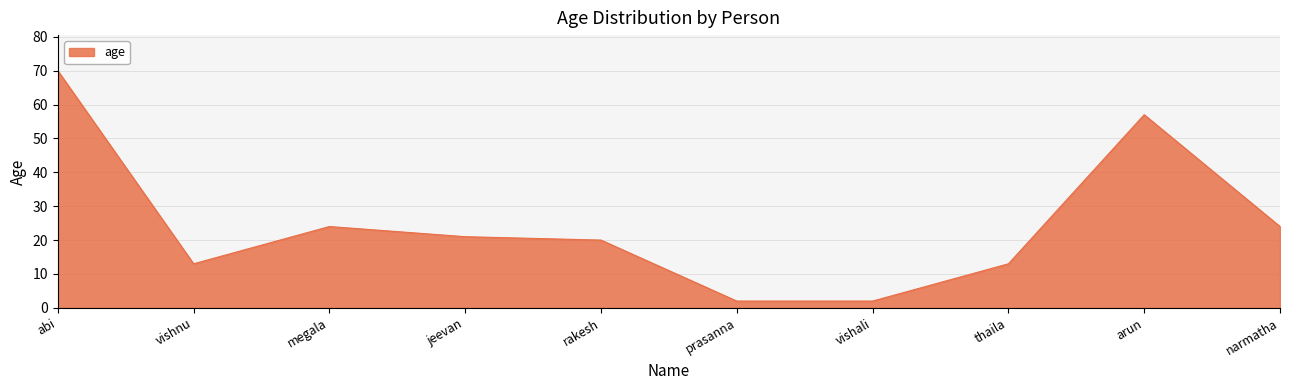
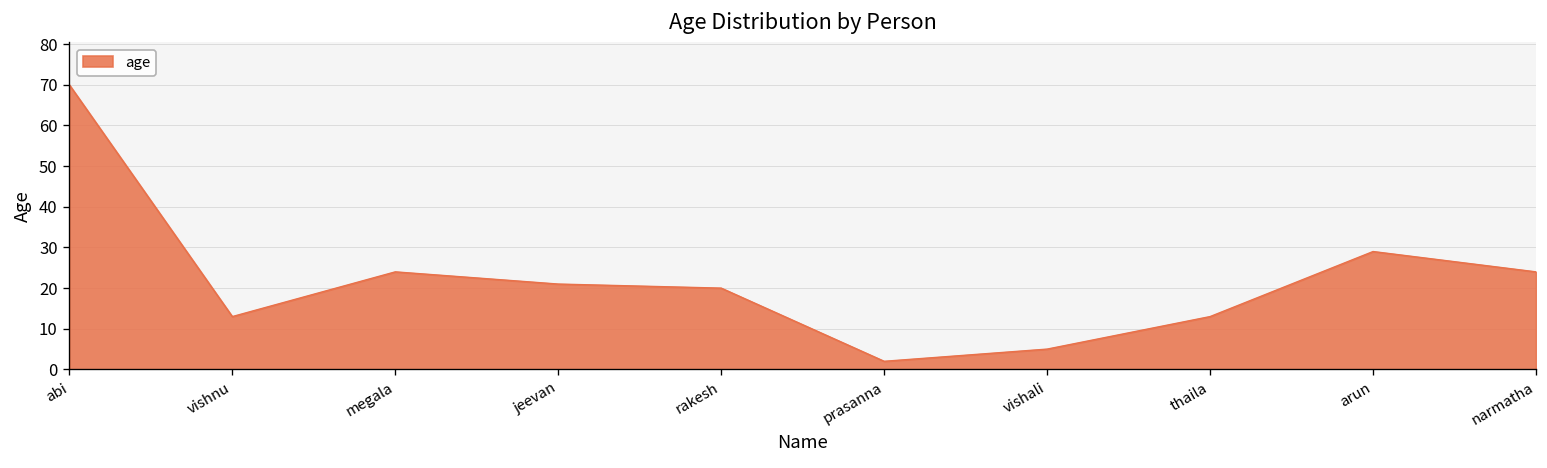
  {
    "abi": 70,
    "vishnu": 13,
    "megala": 24,
    "jeevan": 21,
    "rakesh": 20,
    "prasanna": 2,
-   "vishali": 2,
+   "vishali": 5,
    "thaila": 13,
-   "arun": 57,
+   "arun": 29,
    "narmatha": 24
  }
